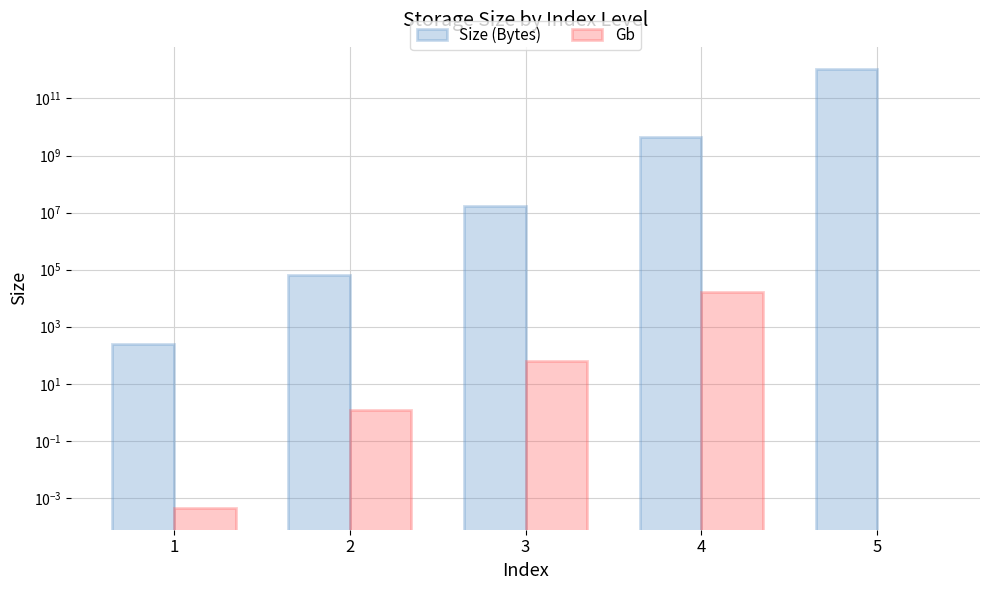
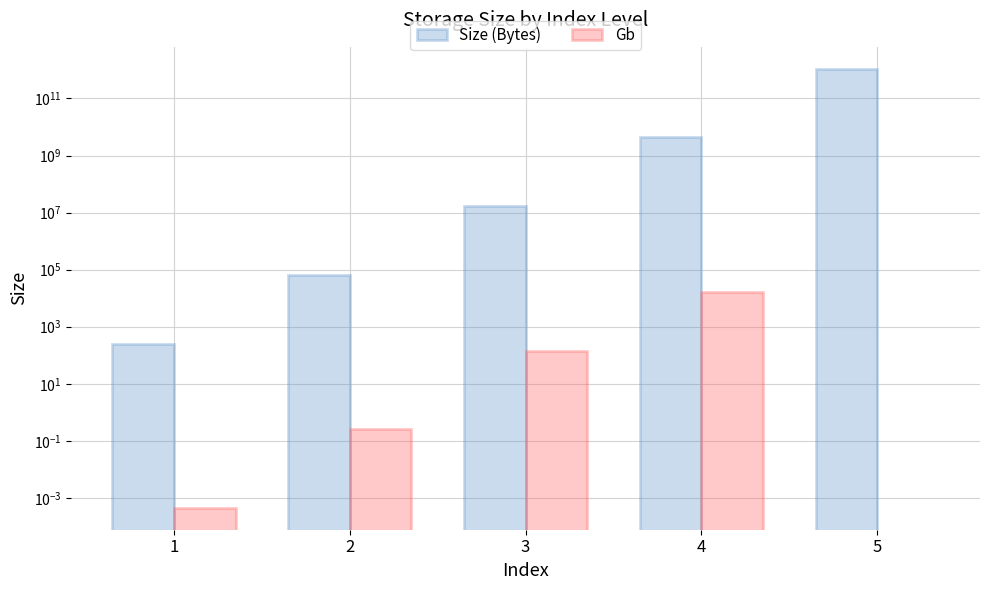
  {
    "Size (Bytes)": {
      "1": 300,
      "2": 70000,
      "3": 20000000,
      "4": 4000000000,
      "5": 1100000000000
    },
    "Gb": {
      "1": 0.0005,
-     "2": 1,
-     "3": 60,
+     "2": 0.3,
+     "3": 100,
      "4": 20000
    }
  }
